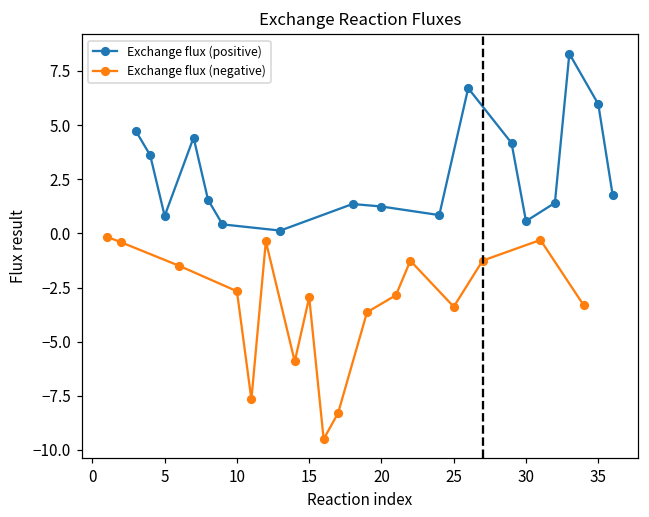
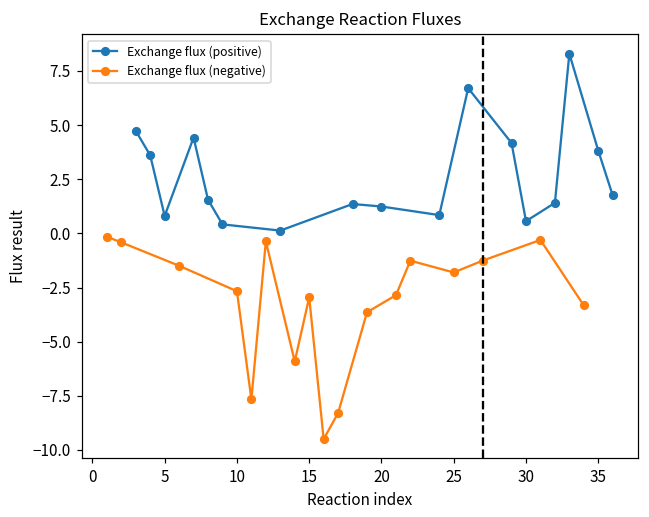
  {
    "Exchange flux (positive)": {
      "5": 0.8,
      "20": 1.2,
      "30": 0.6,
-     "35": 6.0
+     "35": 3.8
    },
    "Exchange flux (negative)": {
      "10": -2.7,
      "15": -3.0,
-     "25": -3.4
+     "25": -1.8
    }
  }
